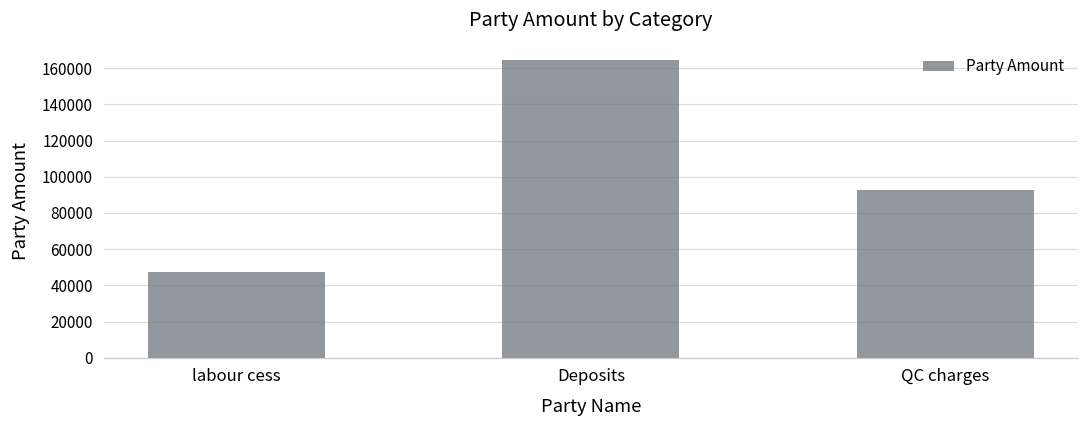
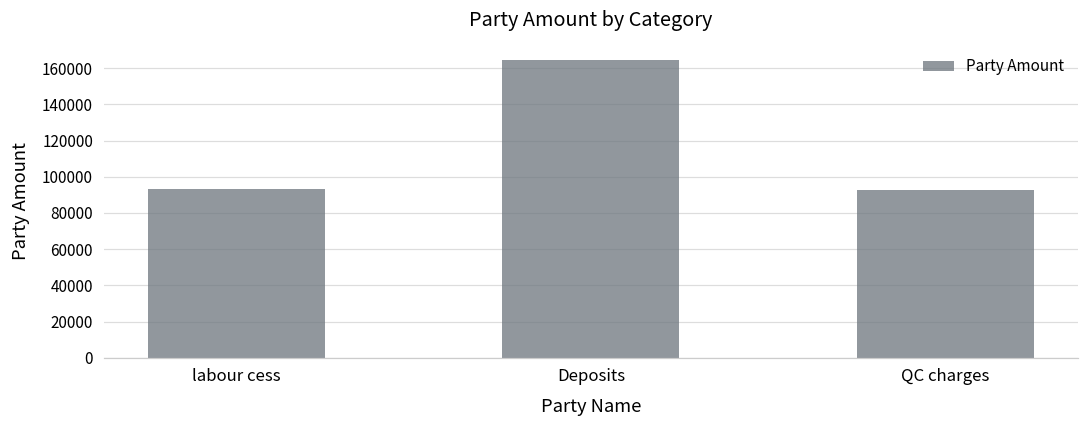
  {
-   "labour cess": 47000,
+   "labour cess": 93000,
    "Deposits": 165000,
    "QC charges": 93000
  }
